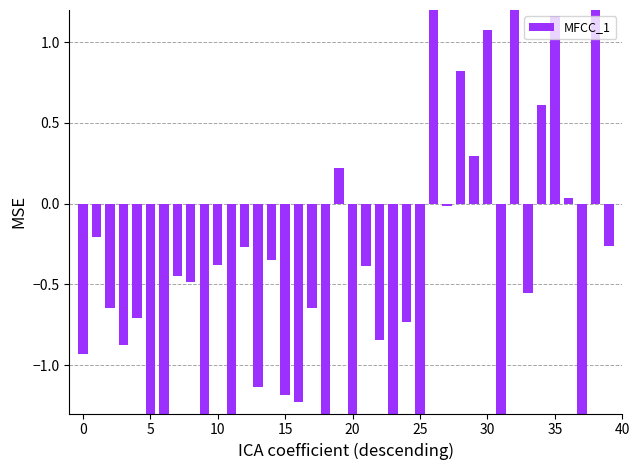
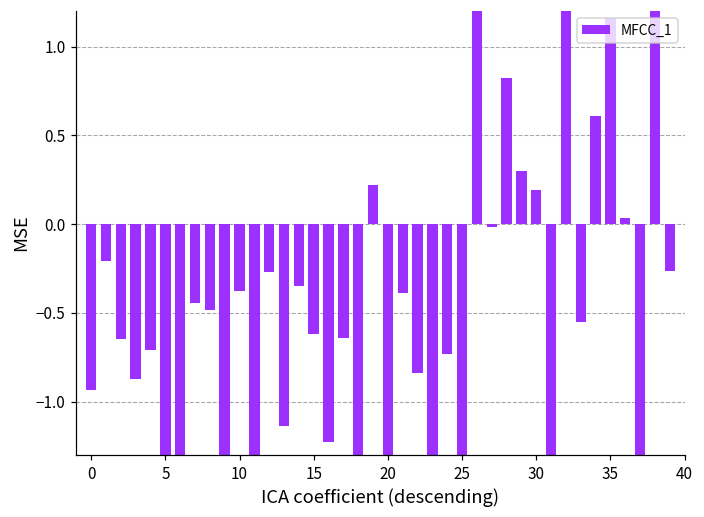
  {
    "0": -0.93,
    "10": -0.38,
-   "15": -1.19,
-   "30": 1.07,
+   "15": -0.62,
+   "30": 0.19,
    "35": 1.16
  }
